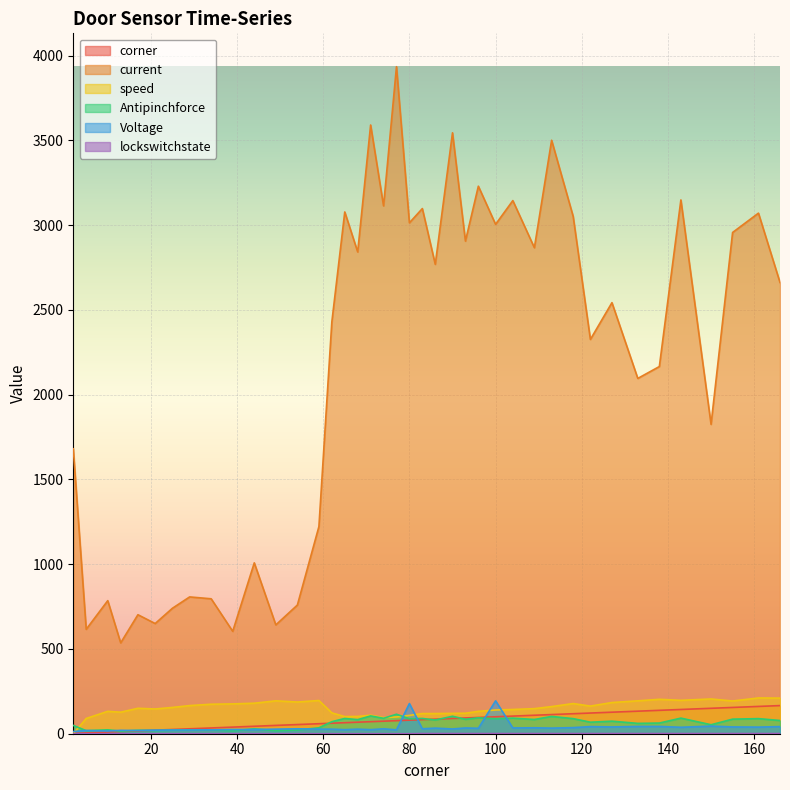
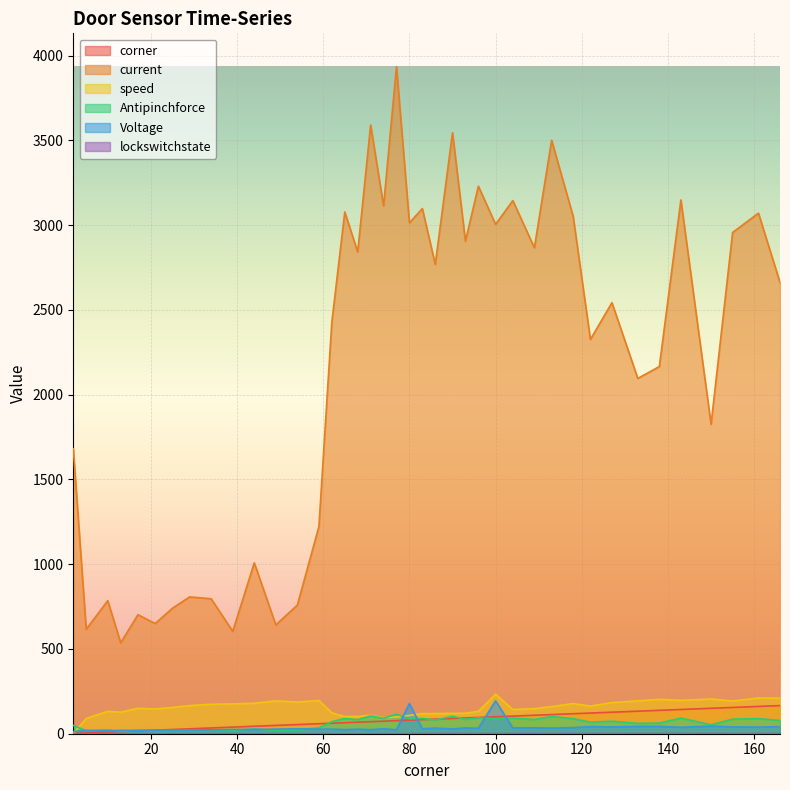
  {
    "speed": {
      "80": 110,
-     "100": 140
+     "100": 230
    },
    "Voltage": {
      "80": 180,
      "100": 190
    },
    "lockswitchstate": {
      "80": 0,
      "100": 0
    }
  }
